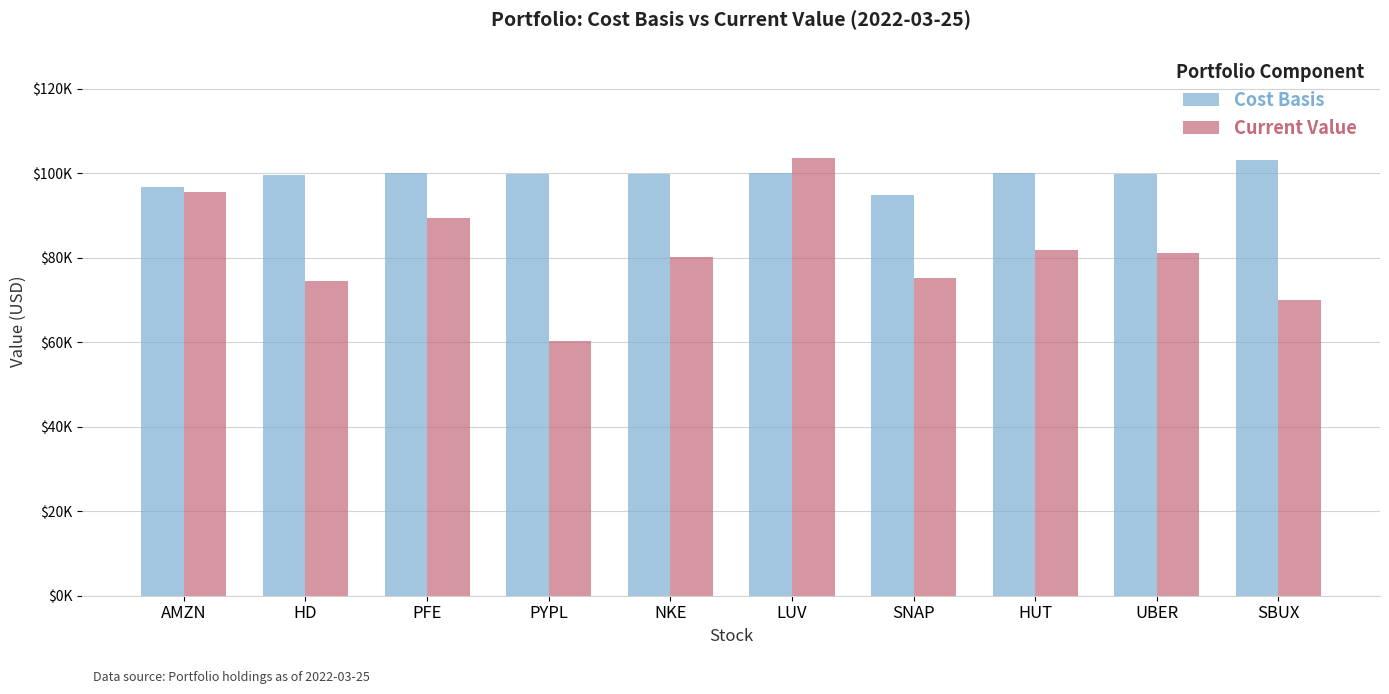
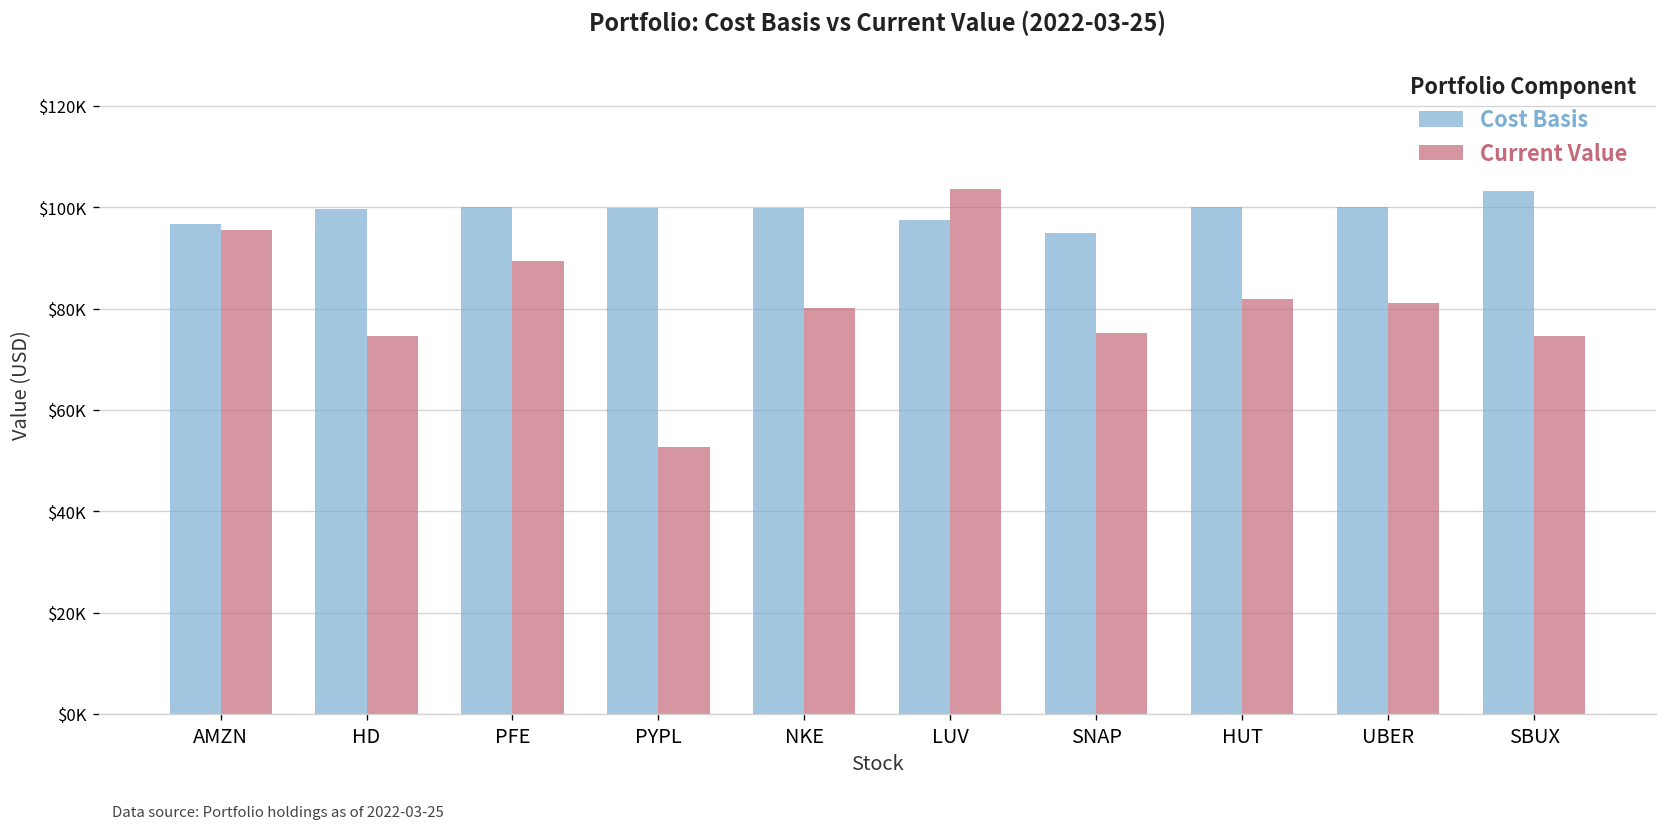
  {
    "Cost Basis": {
      "AMZN": "$97000",
      "HD": "$100000",
      "PFE": "$100000",
      "PYPL": "$100000",
      "NKE": "$100000",
-     "LUV": "$100000",
+     "LUV": "$97000",
      "SNAP": "$95000",
      "HUT": "$100000",
      "UBER": "$100000",
      "SBUX": "$103000"
    },
    "Current Value": {
      "AMZN": "$96000",
      "HD": "$75000",
      "PFE": "$89000",
-     "PYPL": "$60000",
+     "PYPL": "$53000",
      "NKE": "$80000",
      "LUV": "$104000",
      "SNAP": "$75000",
      "HUT": "$82000",
      "UBER": "$81000",
-     "SBUX": "$70000"
+     "SBUX": "$75000"
    }
  }
